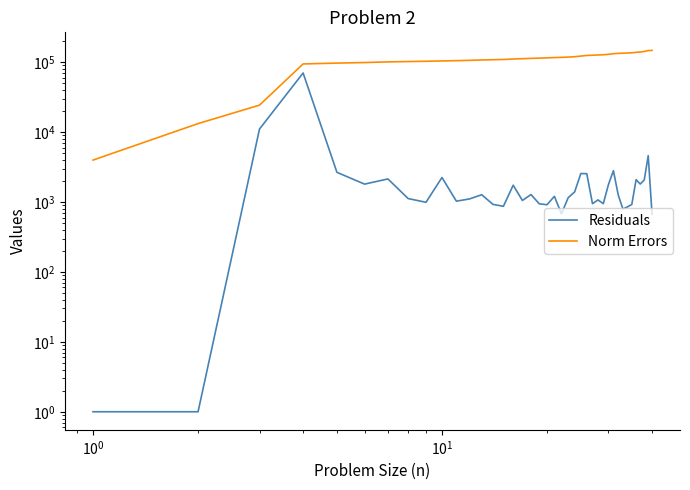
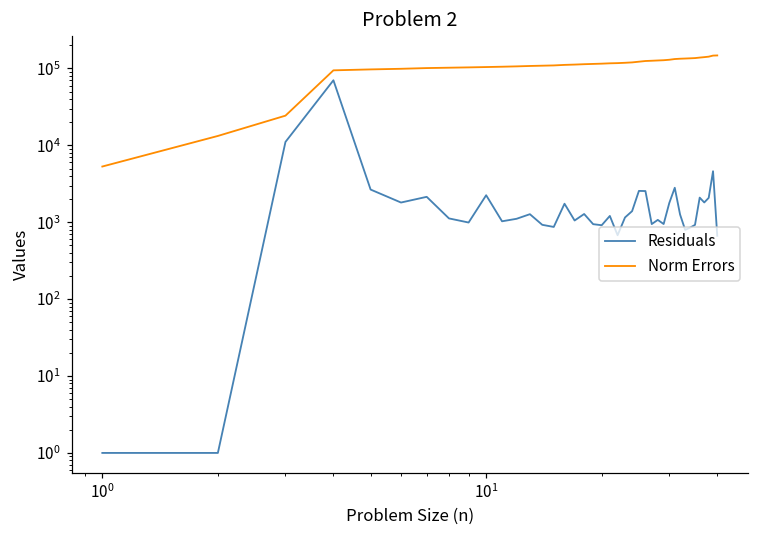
  {
    "Residuals": {
      "10^0": 1,
      "10^1": 2200
    },
    "Norm Errors": {
-     "10^0": 4000,
+     "10^0": 5000,
      "10^1": 100000
    }
  }
